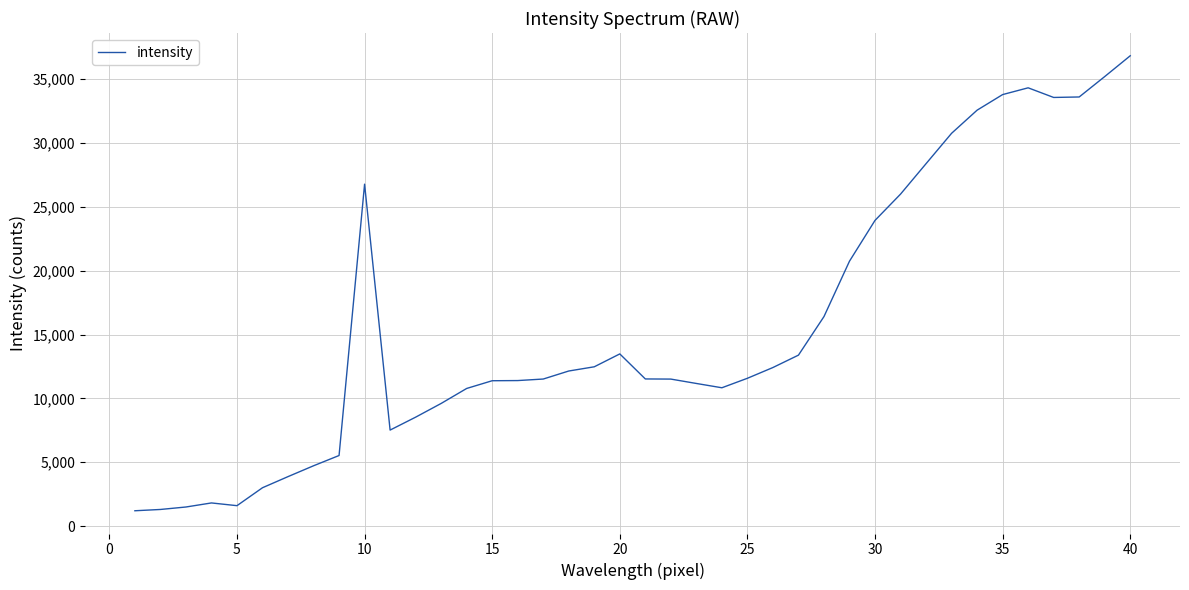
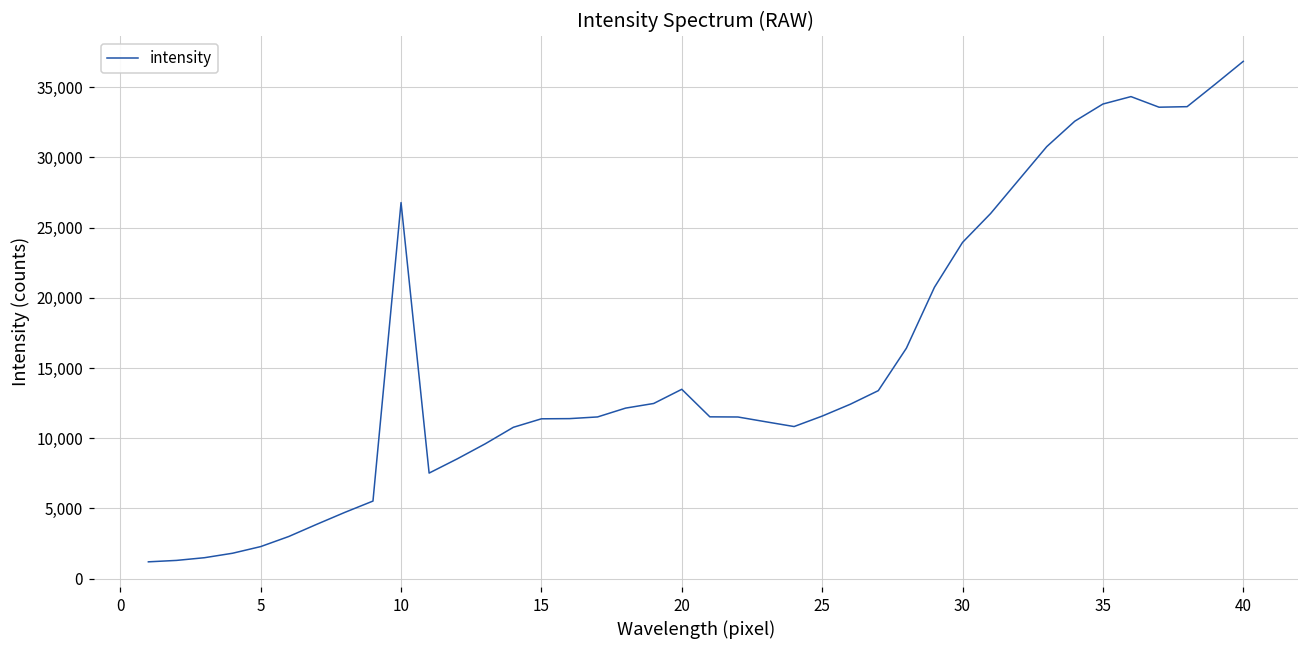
  {
-   "5": "1,600",
+   "5": "2,300",
    "10": "26,800",
    "15": "11,400",
    "20": "13,500",
    "25": "11,600",
    "30": "23,900",
    "35": "33,800",
    "40": "36,800"
  }
